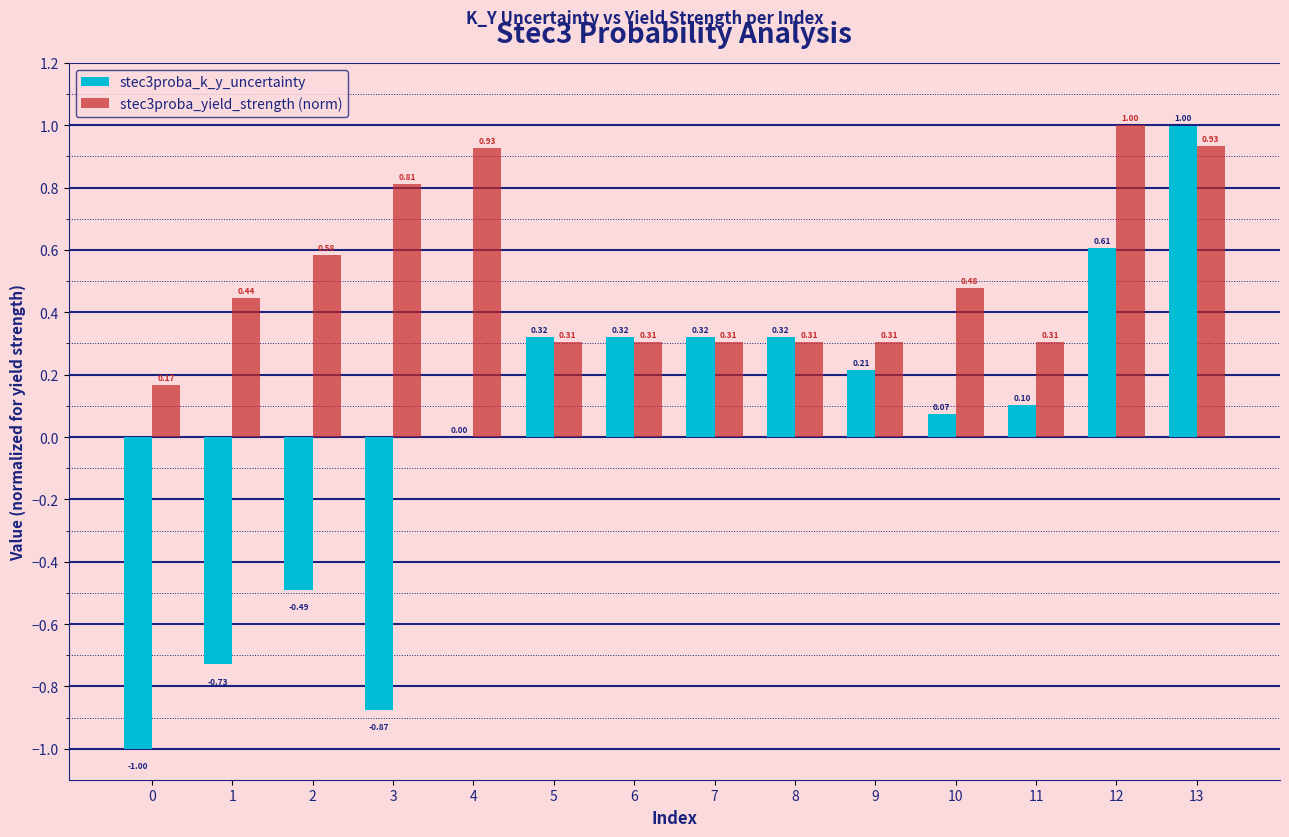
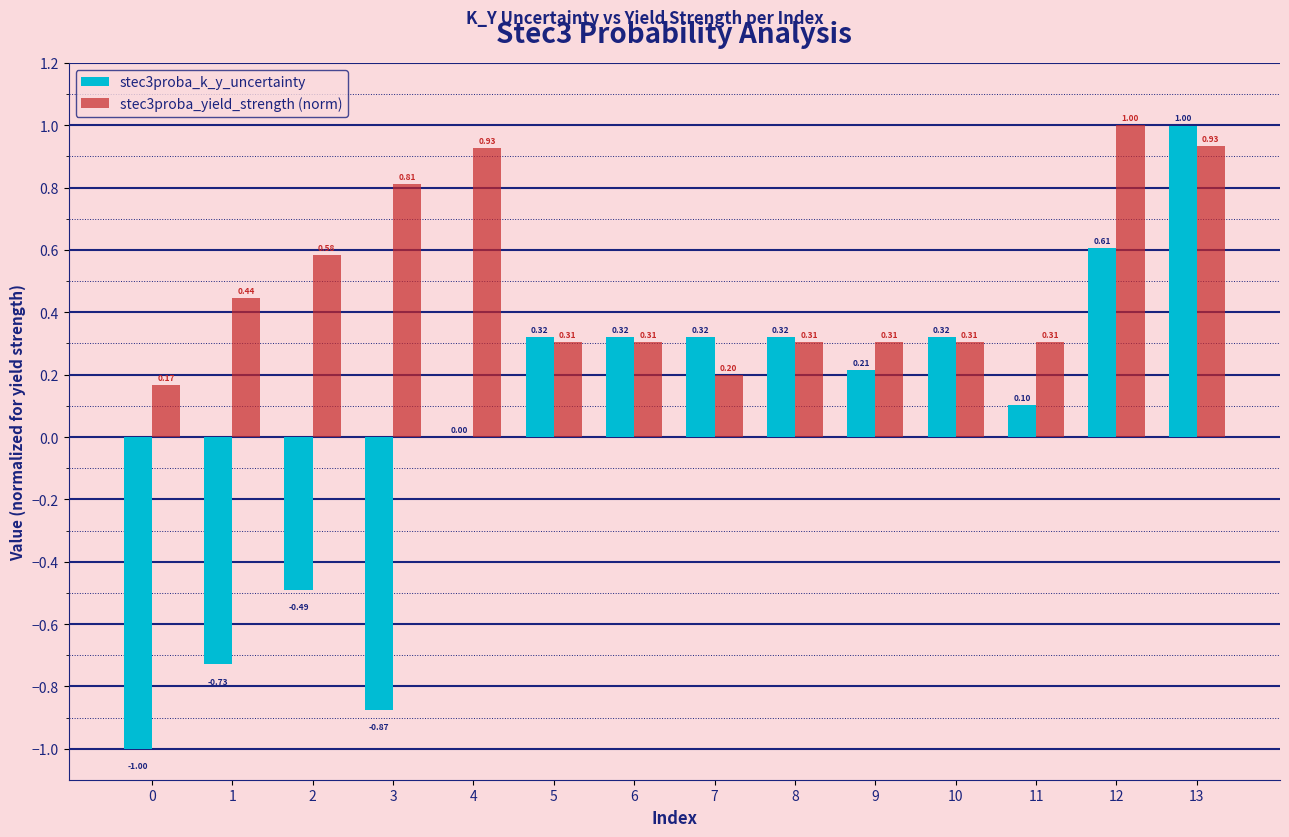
  {
    "stec3proba_k_y_uncertainty": {
      "0": -1.00,
      "1": -0.73,
      "2": -0.49,
      "3": -0.87,
      "4": 0.00,
      "5": 0.32,
      "6": 0.32,
      "7": 0.32,
      "8": 0.32,
      "9": 0.21,
-     "10": 0.07,
+     "10": 0.32,
      "11": 0.10,
      "12": 0.61,
      "13": 1.00
    },
    "stec3proba_yield_strength (norm)": {
      "0": 0.17,
      "1": 0.44,
      "2": 0.58,
      "3": 0.81,
      "4": 0.93,
      "5": 0.31,
      "6": 0.31,
-     "7": 0.31,
+     "7": 0.20,
      "8": 0.31,
      "9": 0.31,
-     "10": 0.48,
+     "10": 0.31,
      "11": 0.31,
      "12": 1.00,
      "13": 0.93
    }
  }
